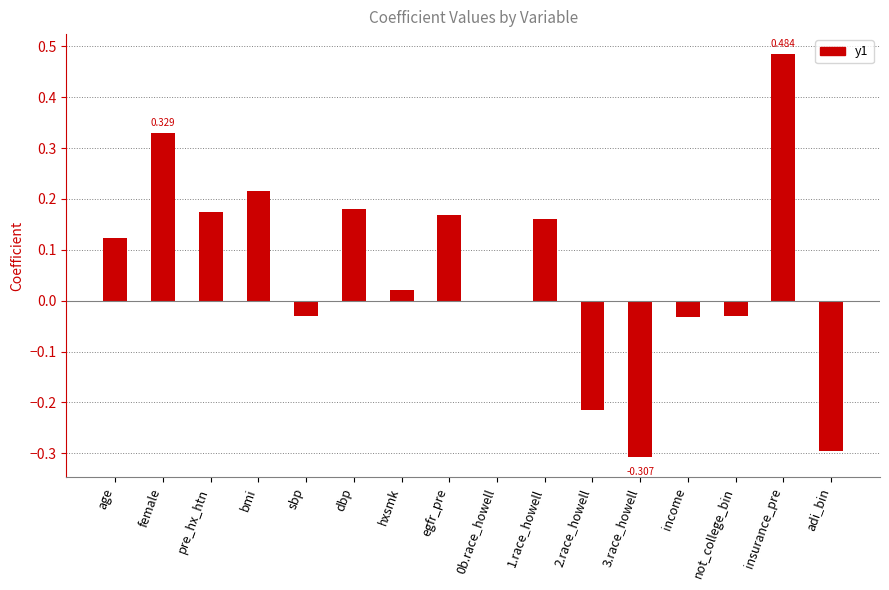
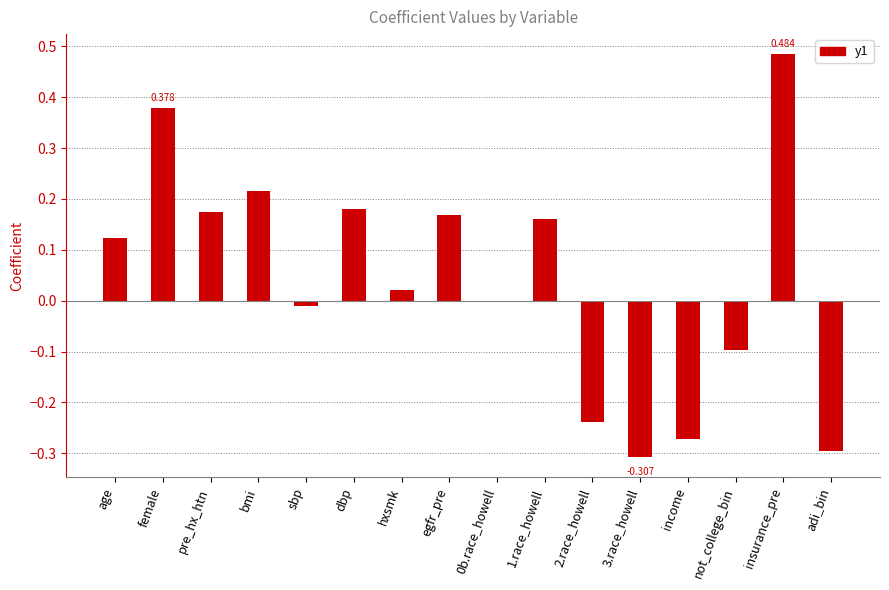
  {
-   "female": 0.329,
-   "sbp": -0.03,
-   "2.race_howell": -0.21,
+   "female": 0.378,
+   "sbp": -0.01,
+   "2.race_howell": -0.24,
    "3.race_howell": -0.307,
-   "income": -0.03,
-   "not_college_bin": -0.03,
+   "income": -0.27,
+   "not_college_bin": -0.10,
    "insurance_pre": 0.484
  }
